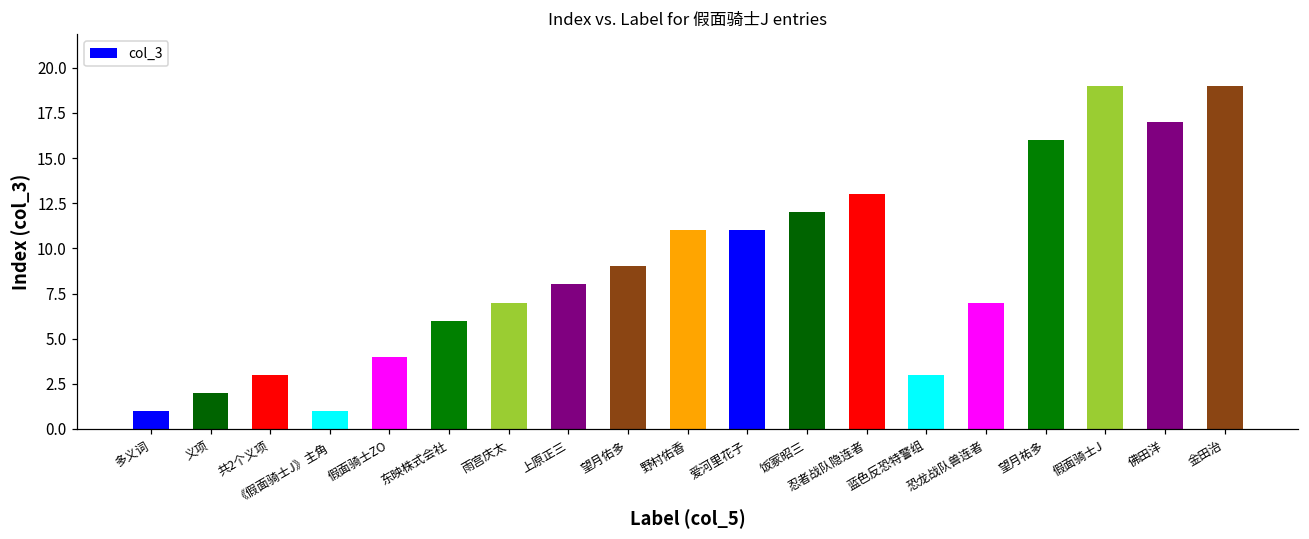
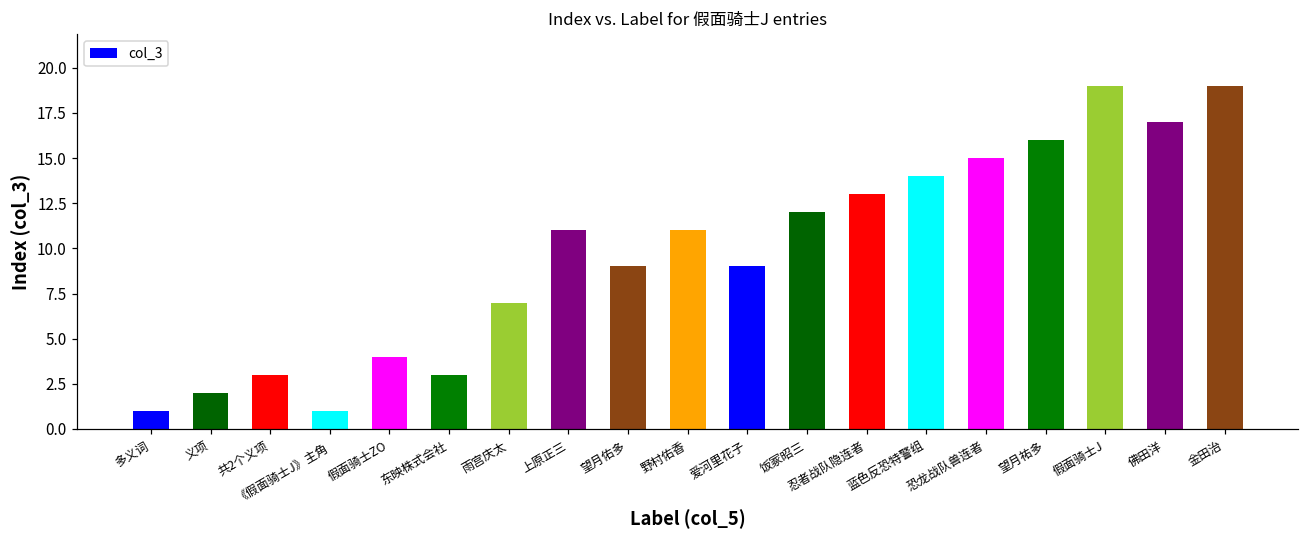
  {
    "多义词": 1,
    "义项": 2,
    "共2个义项": 3,
    "《假面骑士J》主角": 1,
    "假面骑士ZO": 4,
-   "东映株式会社": 6,
+   "东映株式会社": 3,
    "雨宫庆太": 7,
-   "上原正三": 8,
+   "上原正三": 11,
    "望月佑多": 9,
    "野村佑香": 11,
-   "爱河里花子": 11,
+   "爱河里花子": 9,
    "饭冢昭三": 12,
    "忍者战队隐连者": 13,
-   "蓝色反恐特警组": 3,
-   "恐龙战队兽连者": 7,
+   "蓝色反恐特警组": 14,
+   "恐龙战队兽连者": 15,
    "望月祐多": 16,
    "假面骑士J": 19,
    "佛田洋": 17,
    "金田治": 19
  }
